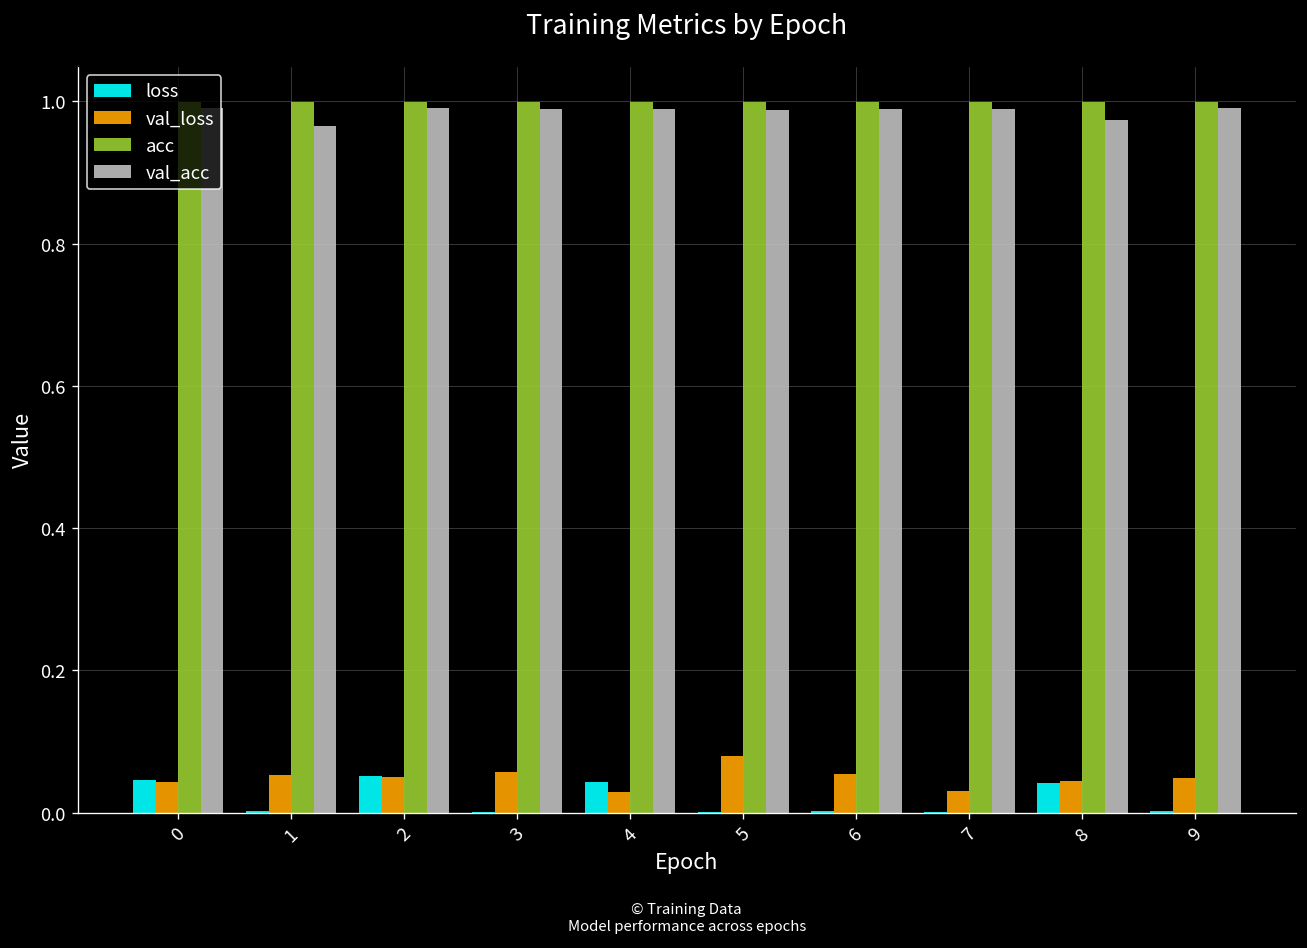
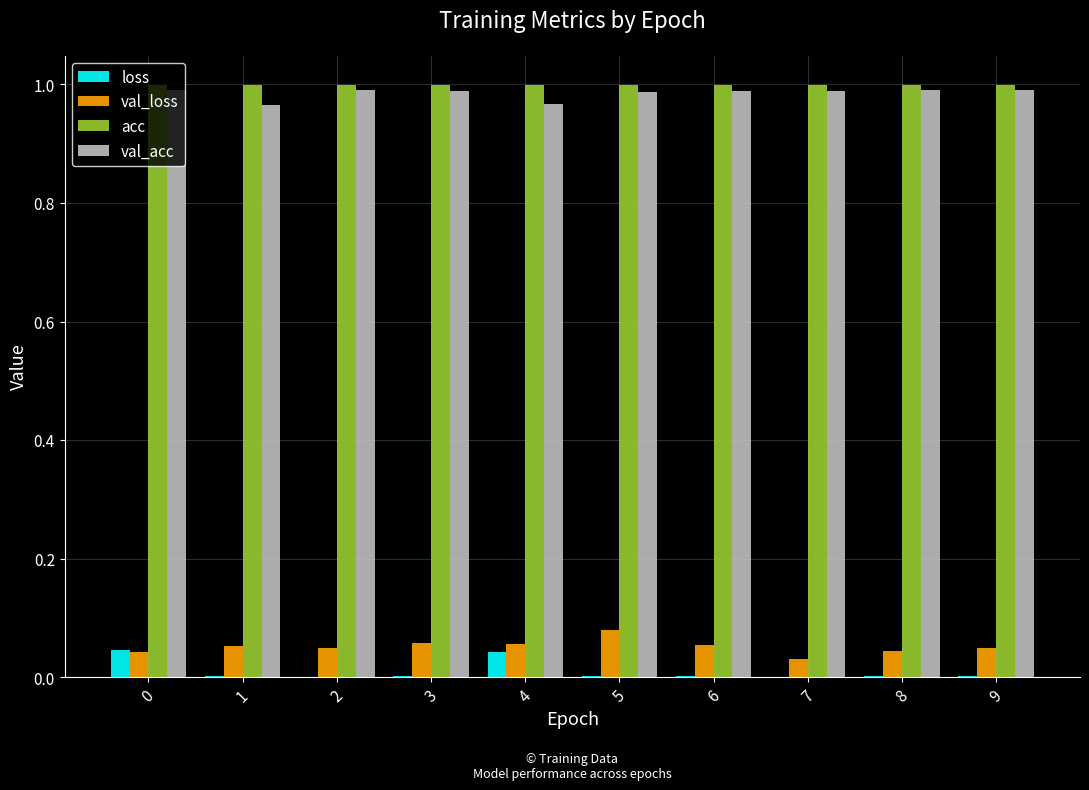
  {
    "loss": {
      "0": 0.05,
-     "2": 0.05,
+     "2": 0.00,
      "4": 0.04,
-     "8": 0.04
+     "8": 0.00
    },
    "val_loss": {
      "0": 0.04,
      "1": 0.05,
      "2": 0.05,
      "3": 0.06,
-     "4": 0.03,
+     "4": 0.06,
      "5": 0.08,
      "6": 0.06,
      "7": 0.03,
      "8": 0.05,
      "9": 0.05
    },
    "acc": {
      "1": 1.00,
      "2": 1.00,
      "3": 1.00,
      "4": 1.00,
      "5": 1.00,
      "6": 1.00,
      "7": 1.00,
      "8": 1.00,
      "9": 1.00
    },
    "val_acc": {
      "1": 0.97,
      "2": 0.99,
      "3": 0.99,
-     "4": 0.99,
+     "4": 0.97,
      "5": 0.99,
      "6": 0.99,
      "7": 0.99,
-     "8": 0.97,
+     "8": 0.99,
      "9": 0.99
    }
  }
